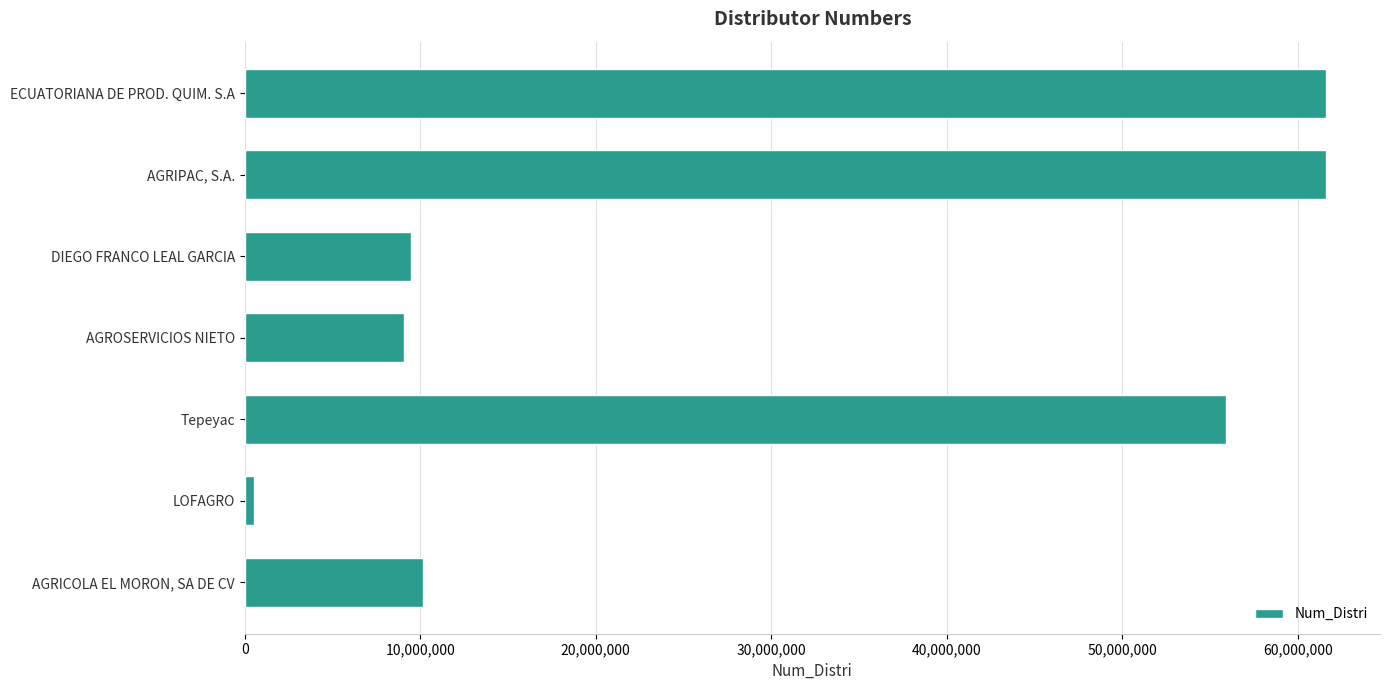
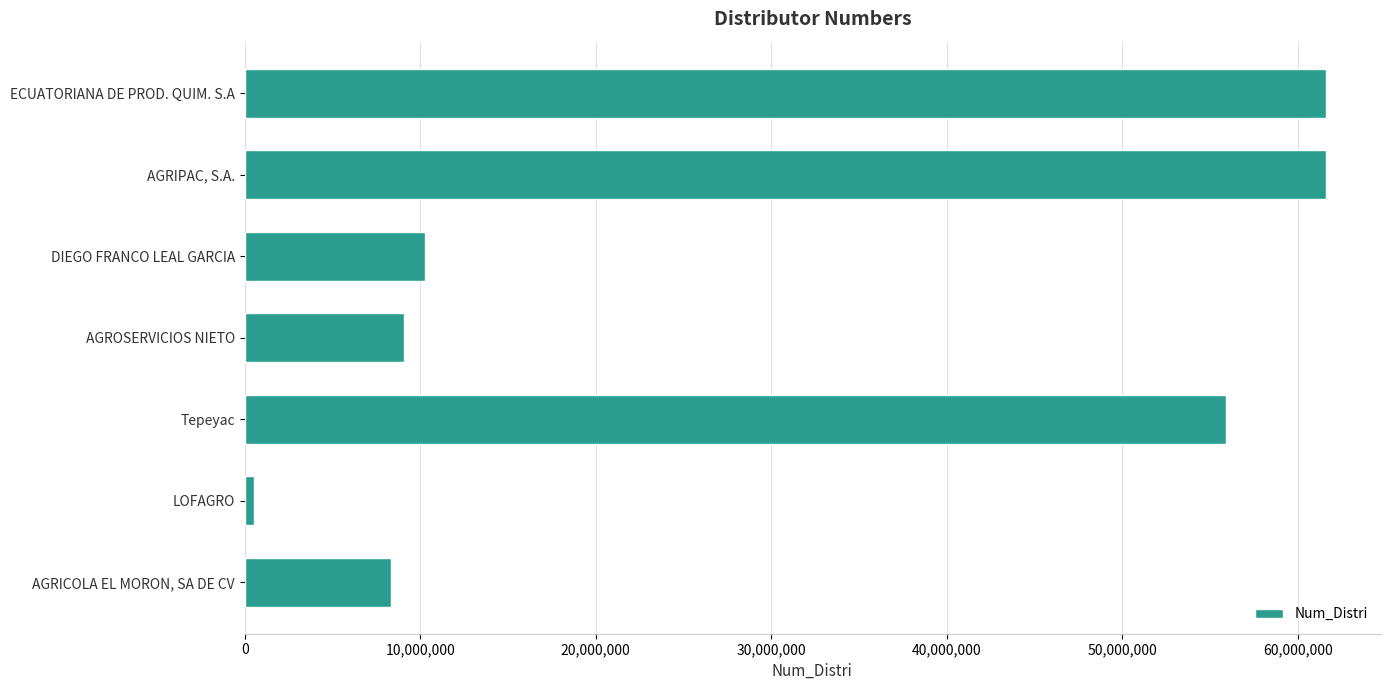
  {
    "ECUATORIANA DE PROD. QUIM. S.A": "61,600,000",
    "AGRIPAC, S.A.": "61,600,000",
-   "DIEGO FRANCO LEAL GARCIA": "9,500,000",
+   "DIEGO FRANCO LEAL GARCIA": "10,300,000",
    "AGROSERVICIOS NIETO": "9,100,000",
    "Tepeyac": "55,900,000",
    "LOFAGRO": "500,000",
-   "AGRICOLA EL MORON, SA DE CV": "10,200,000"
+   "AGRICOLA EL MORON, SA DE CV": "8,300,000"
  }
